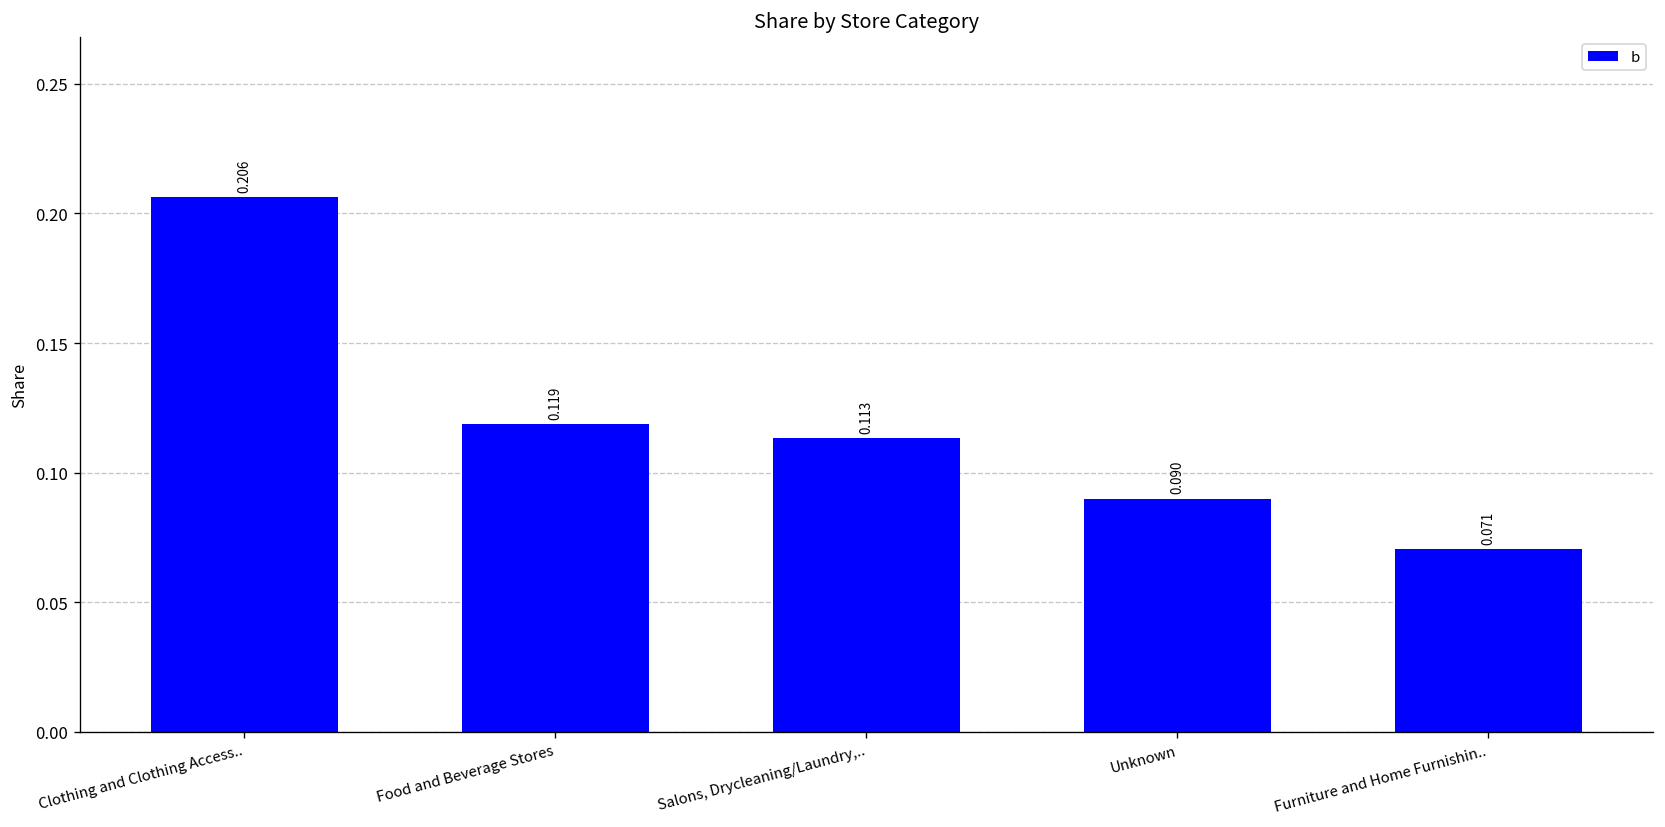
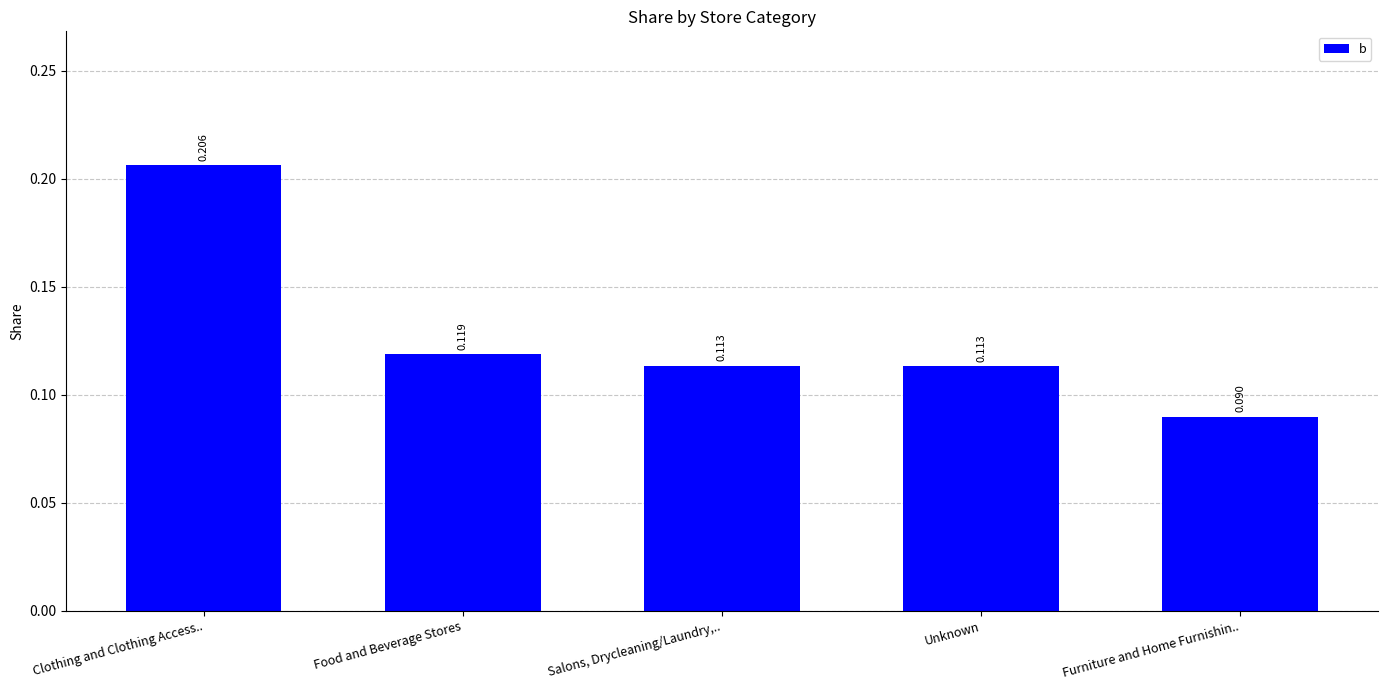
  {
    "Clothing and Clothing Access..": 0.206,
    "Food and Beverage Stores": 0.119,
    "Salons, Drycleaning/Laundry,..": 0.113,
-   "Unknown": 0.090,
-   "Furniture and Home Furnishin..": 0.071
+   "Unknown": 0.113,
+   "Furniture and Home Furnishin..": 0.090
  }
